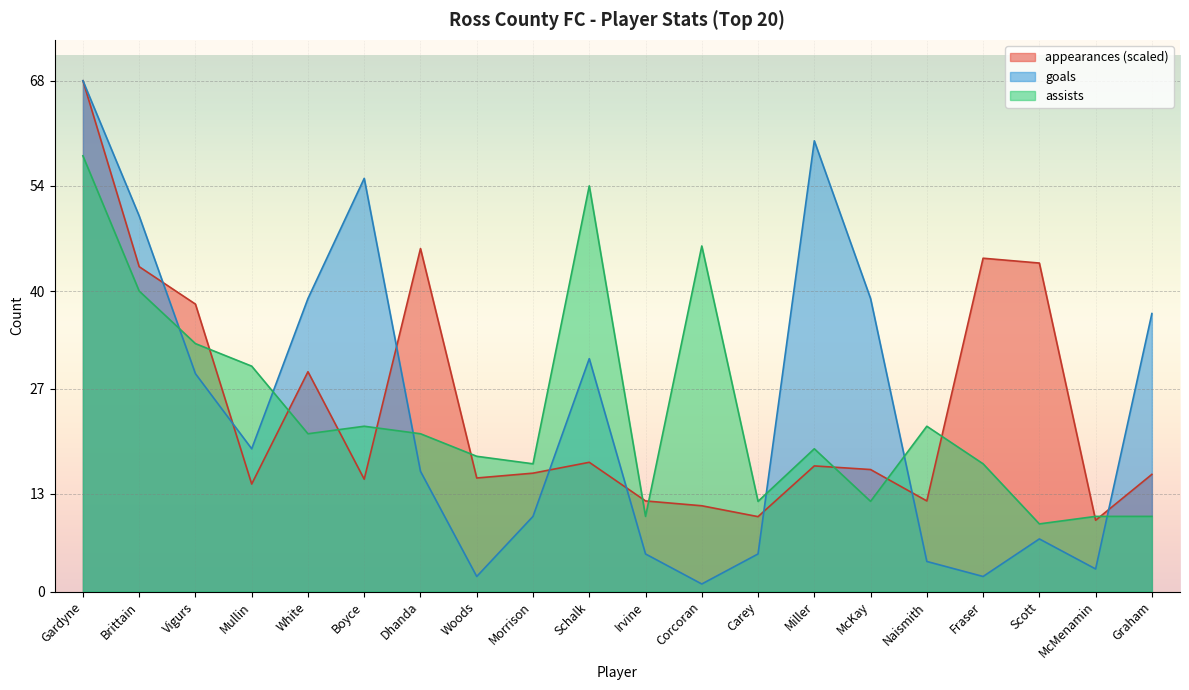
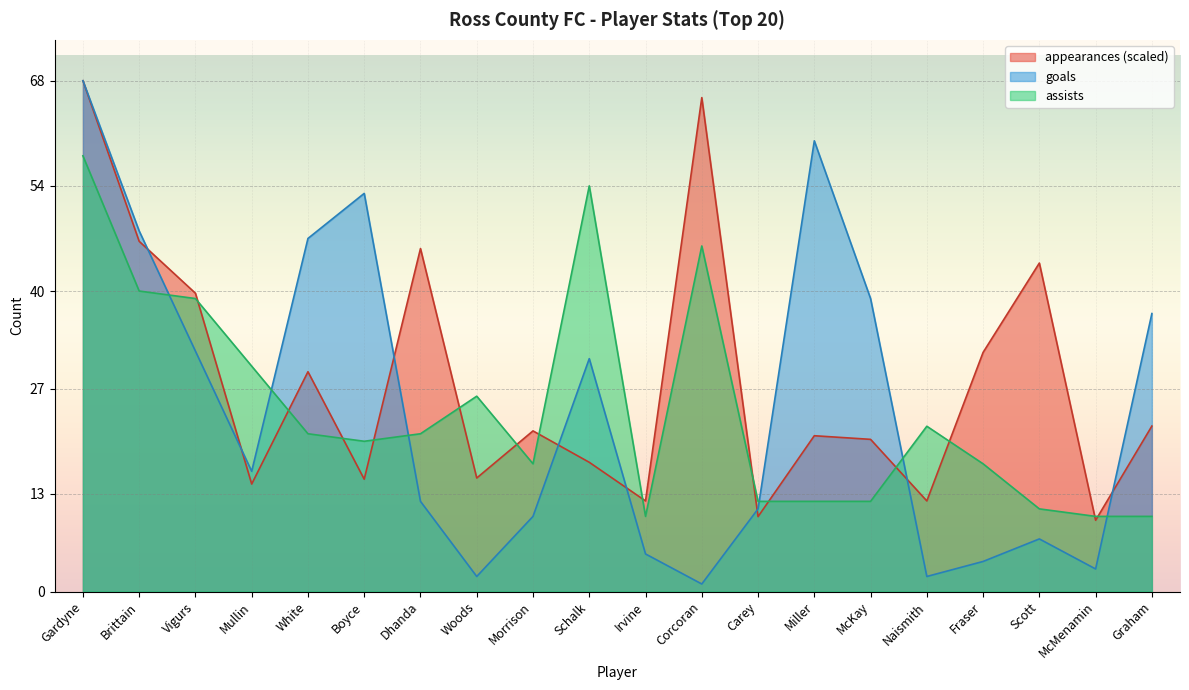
  {
    "appearances (scaled)": {
-     "Brittain": 43,
-     "Vigurs": 38,
+     "Brittain": 47,
+     "Vigurs": 40,
      "Mullin": 14,
      "White": 29,
      "Boyce": 15,
      "Dhanda": 46,
      "Woods": 15,
-     "Morrison": 16,
+     "Morrison": 21,
      "Schalk": 17,
      "Irvine": 12,
-     "Corcoran": 11,
+     "Corcoran": 66,
      "Carey": 10,
-     "Miller": 17,
-     "McKay": 16,
+     "Miller": 21,
+     "McKay": 20,
      "Naismith": 12,
-     "Fraser": 44,
+     "Fraser": 32,
      "Scott": 44,
      "McMenamin": 9,
-     "Graham": 16
+     "Graham": 22
    },
    "goals": {
-     "Brittain": 50,
-     "Vigurs": 29,
-     "Mullin": 19,
-     "White": 39,
-     "Boyce": 55,
-     "Dhanda": 16,
+     "Brittain": 48,
+     "Vigurs": 32,
+     "Mullin": 16,
+     "White": 47,
+     "Boyce": 53,
+     "Dhanda": 12,
      "Woods": 2,
      "Morrison": 10,
      "Schalk": 31,
      "Irvine": 5,
      "Corcoran": 1,
-     "Carey": 5,
+     "Carey": 11,
      "Miller": 60,
      "McKay": 39,
-     "Naismith": 4,
-     "Fraser": 2,
+     "Naismith": 2,
+     "Fraser": 4,
      "Scott": 7,
      "McMenamin": 3,
      "Graham": 37
    },
    "assists": {
      "Gardyne": 58,
      "Brittain": 40,
-     "Vigurs": 33,
+     "Vigurs": 39,
      "Mullin": 30,
      "White": 21,
-     "Boyce": 22,
+     "Boyce": 20,
      "Dhanda": 21,
-     "Woods": 18,
+     "Woods": 26,
      "Morrison": 17,
      "Schalk": 54,
      "Irvine": 10,
      "Corcoran": 46,
      "Carey": 12,
-     "Miller": 19,
+     "Miller": 12,
      "McKay": 12,
      "Naismith": 22,
      "Fraser": 17,
-     "Scott": 9,
+     "Scott": 11,
      "McMenamin": 10,
      "Graham": 10
    }
  }
